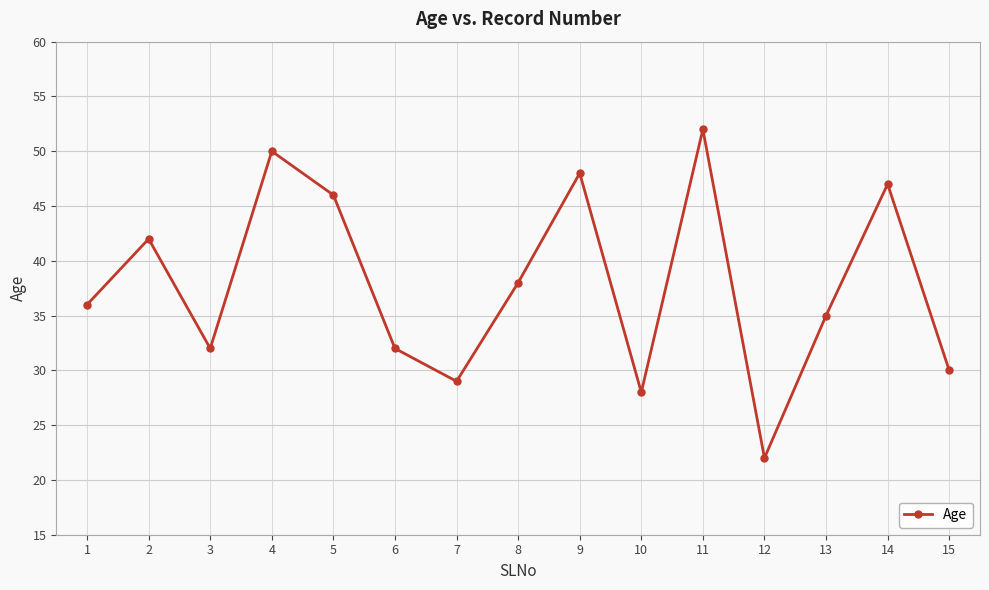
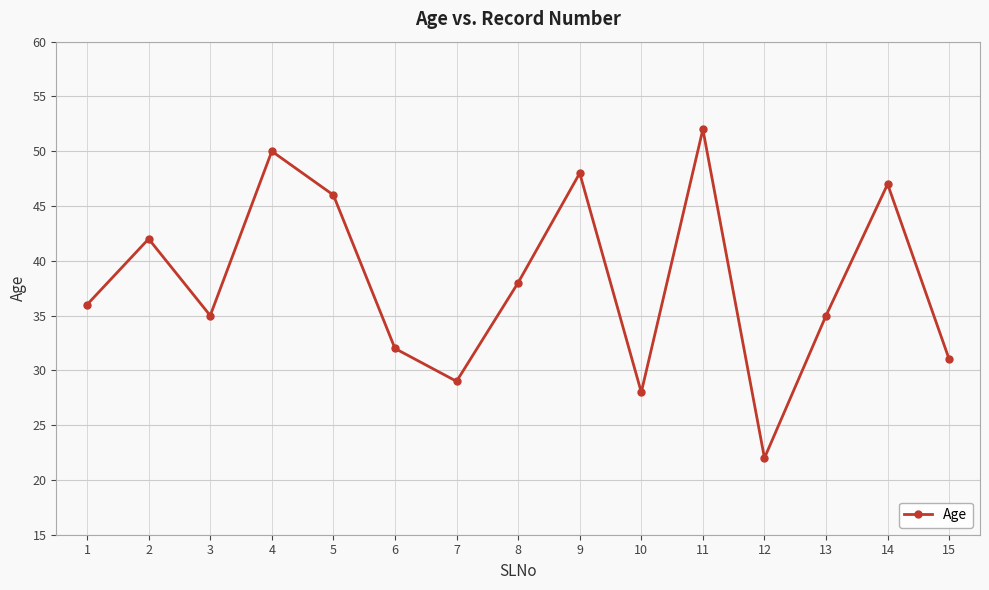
  {
    "1": 36,
    "2": 42,
-   "3": 32,
+   "3": 35,
    "4": 50,
    "5": 46,
    "6": 32,
    "7": 29,
    "8": 38,
    "9": 48,
    "10": 28,
    "11": 52,
    "12": 22,
    "13": 35,
    "14": 47,
-   "15": 30
+   "15": 31
  }
